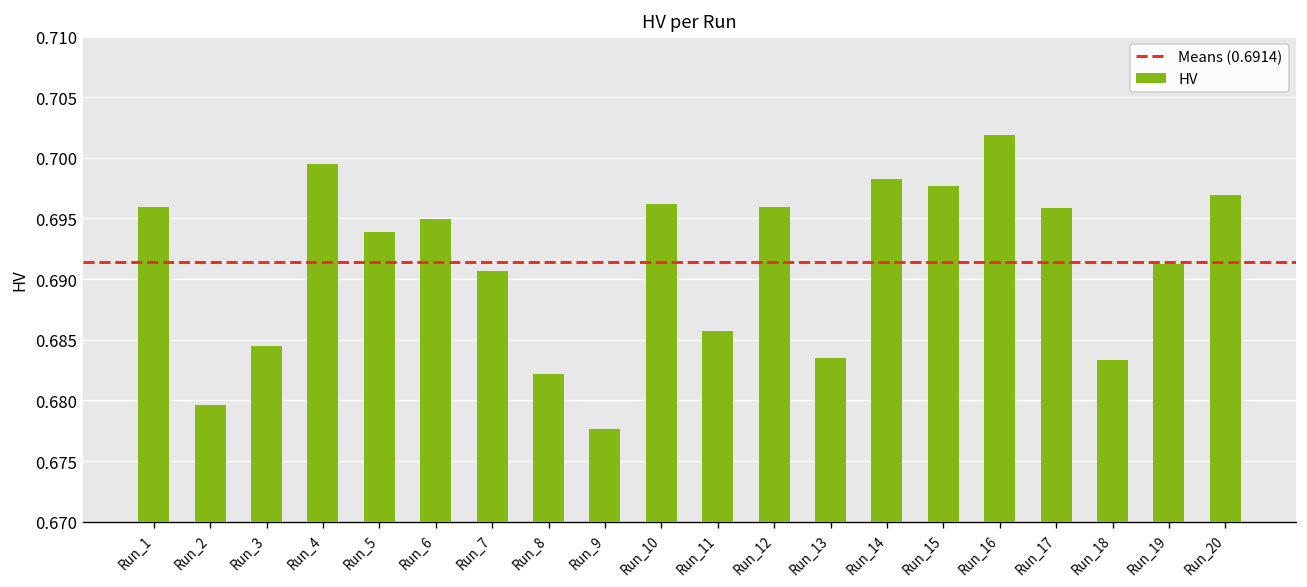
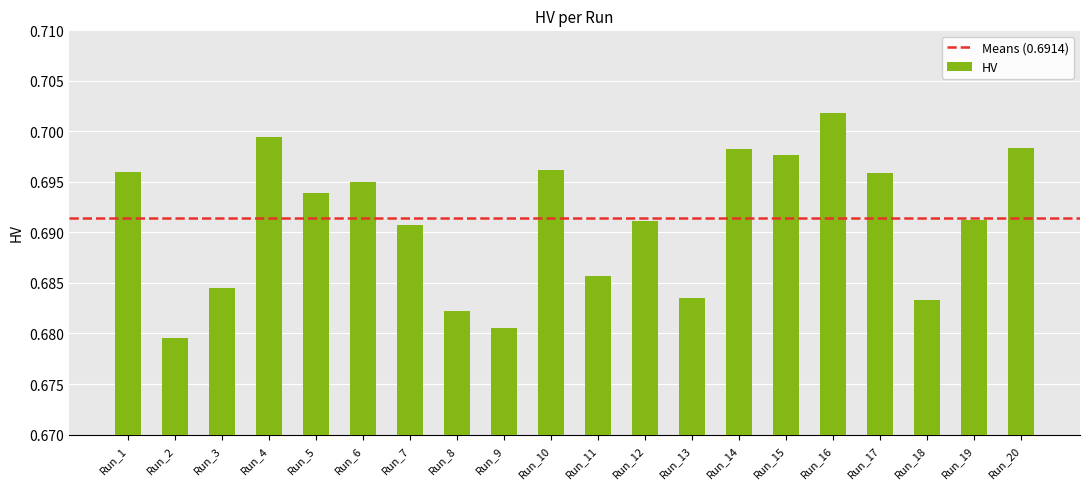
  {
    "Run_1": 0.6960,
    "Run_2": 0.6796,
    "Run_3": 0.6845,
    "Run_4": 0.6995,
    "Run_5": 0.6939,
    "Run_6": 0.6950,
    "Run_7": 0.6907,
    "Run_8": 0.6822,
-   "Run_9": 0.6776,
+   "Run_9": 0.6805,
    "Run_10": 0.6962,
    "Run_11": 0.6857,
-   "Run_12": 0.6959,
+   "Run_12": 0.6912,
    "Run_13": 0.6835,
    "Run_14": 0.6983,
    "Run_15": 0.6977,
    "Run_16": 0.7019,
    "Run_17": 0.6959,
    "Run_18": 0.6833,
    "Run_19": 0.6912,
-   "Run_20": 0.6969
+   "Run_20": 0.6983
  }
